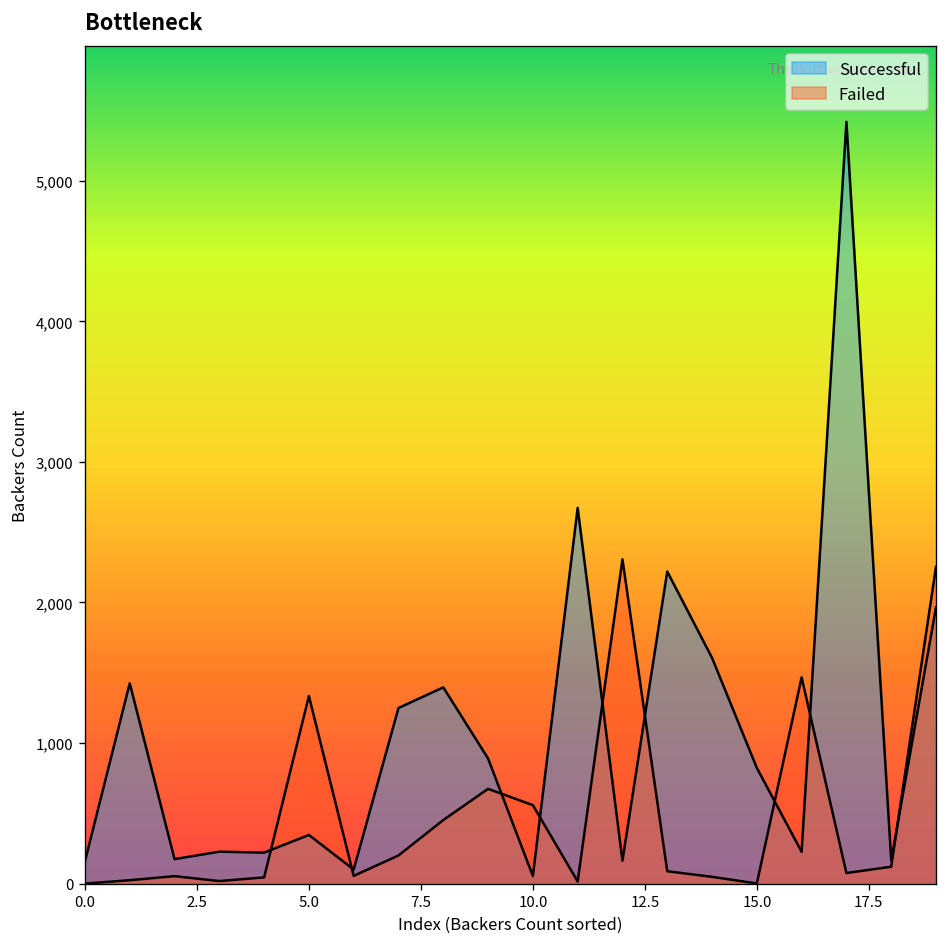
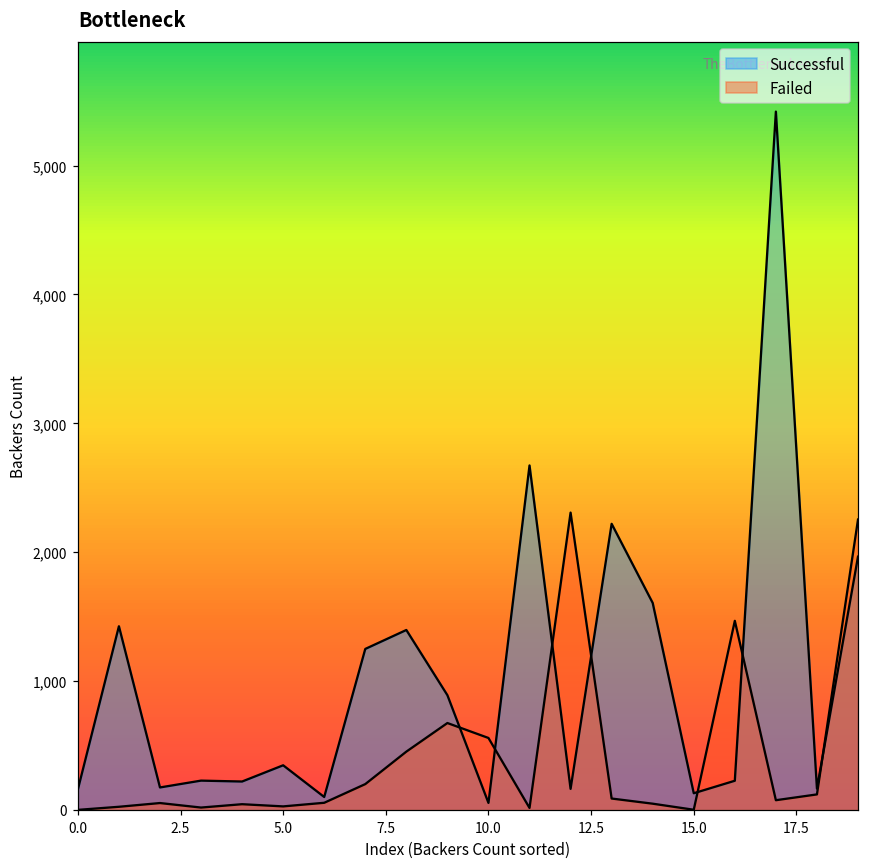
  {
    "Successful": {
      "0.0": "160",
      "5.0": "350",
      "10.0": "50",
-     "15.0": "820"
+     "15.0": "130"
    },
    "Failed": {
      "0.0": "0",
-     "5.0": "1,330",
+     "5.0": "30",
      "10.0": "560",
      "15.0": "0"
    }
  }
